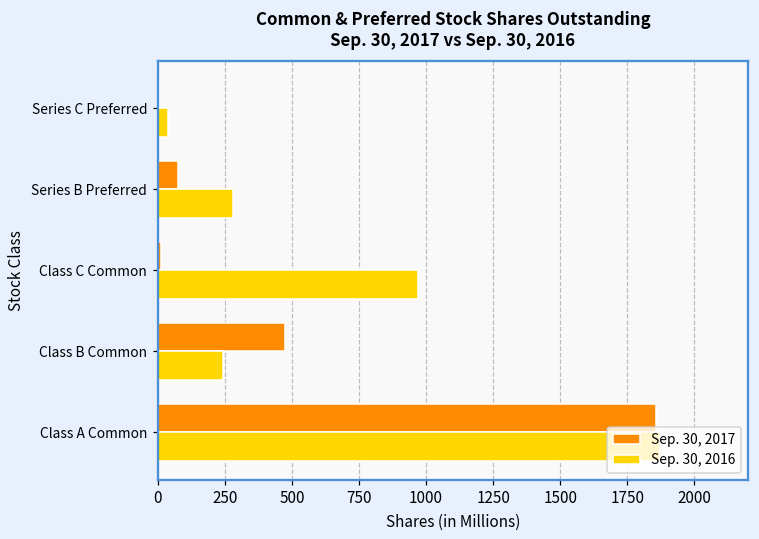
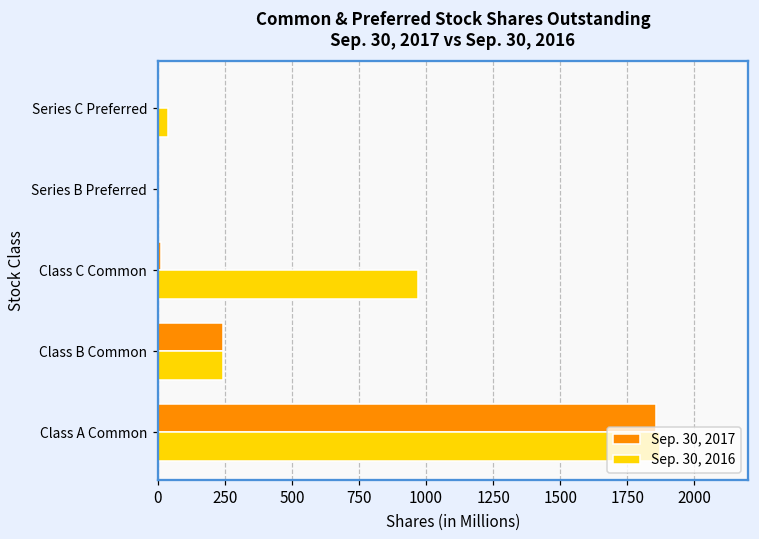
  {
    "Sep. 30, 2017": {
-     "Series B Preferred": 80,
+     "Series B Preferred": 0,
      "Class C Common": 10,
-     "Class B Common": 470,
+     "Class B Common": 250,
      "Class A Common": 1860
    },
    "Sep. 30, 2016": {
      "Series C Preferred": 40,
-     "Series B Preferred": 280,
+     "Series B Preferred": 0,
      "Class C Common": 970,
      "Class B Common": 250
    }
  }
